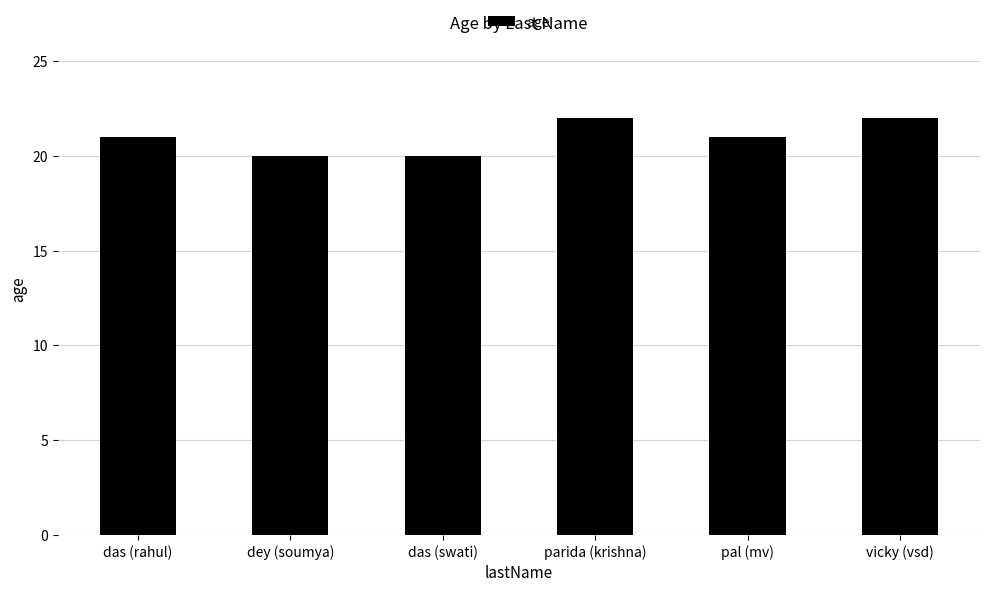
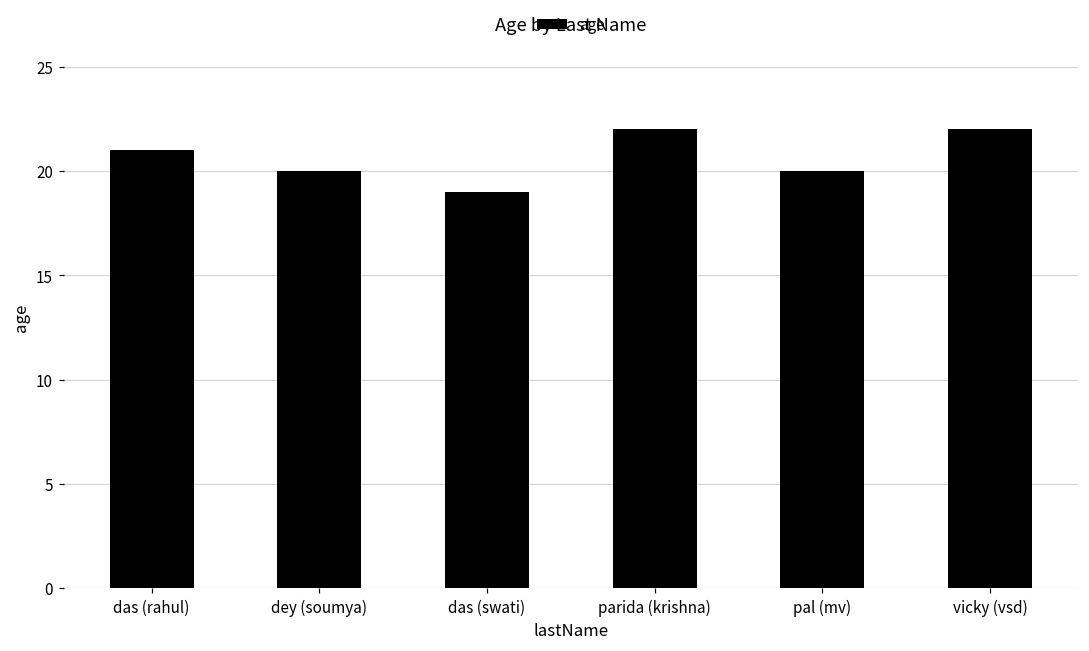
  {
    "das (rahul)": 21,
    "dey (soumya)": 20,
-   "das (swati)": 20,
+   "das (swati)": 19,
    "parida (krishna)": 22,
-   "pal (mv)": 21,
+   "pal (mv)": 20,
    "vicky (vsd)": 22
  }
